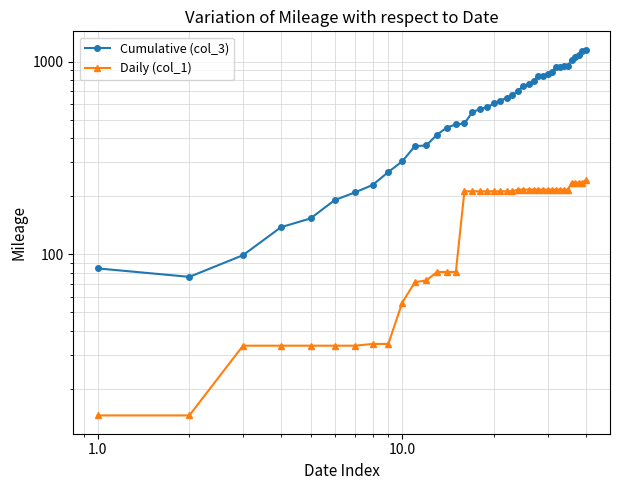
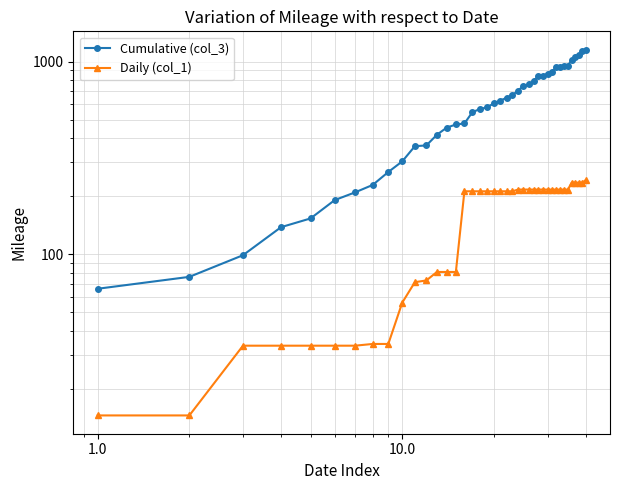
  {
    "Cumulative (col_3)": {
-     "1.0": 80,
+     "1.0": 66,
      "10.0": 300
    },
    "Daily (col_1)": {
      "1.0": 15,
      "10.0": 56
    }
  }
